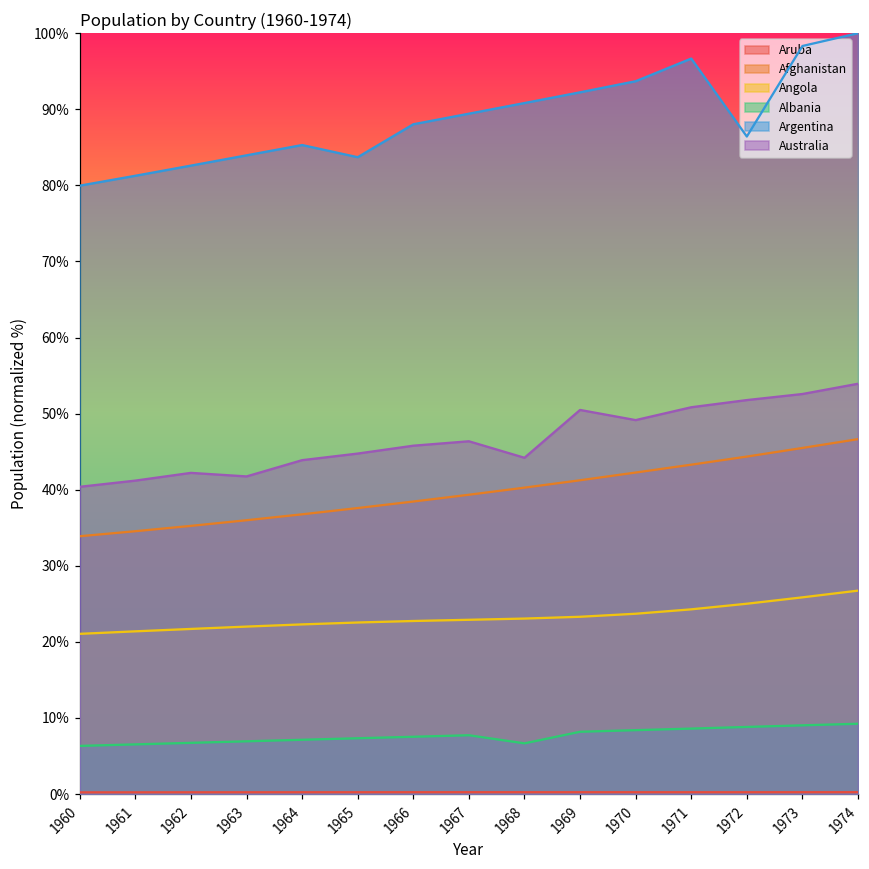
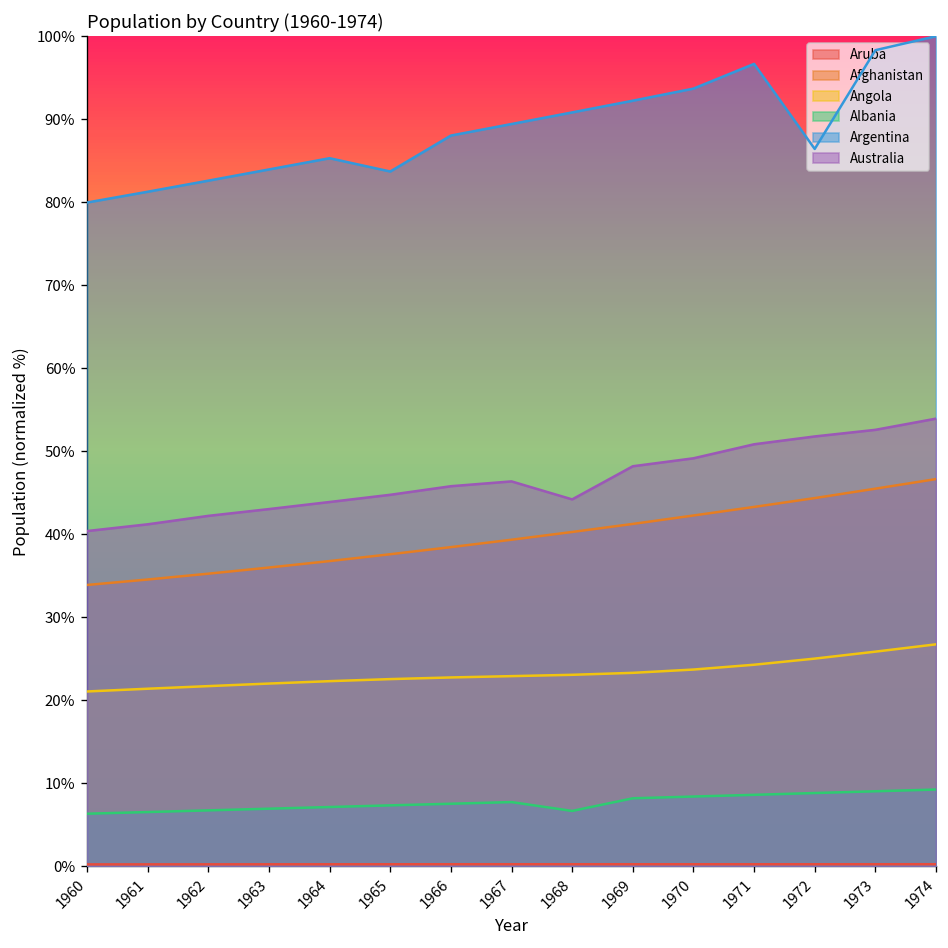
  {
    "Albania": {
      "1960": "6%",
      "1961": "7%",
      "1962": "7%",
      "1963": "7%",
      "1964": "7%",
      "1965": "7%",
      "1966": "8%",
      "1967": "8%",
      "1968": "7%",
      "1969": "8%",
      "1970": "8%",
      "1971": "9%",
      "1972": "9%",
      "1973": "9%",
      "1974": "9%"
    },
    "Argentina": {
      "1960": "80%",
      "1961": "81%",
      "1962": "83%",
      "1963": "84%",
      "1964": "85%",
      "1965": "84%",
      "1966": "88%",
      "1967": "89%",
      "1968": "91%",
      "1969": "92%",
      "1970": "94%",
      "1971": "97%",
      "1974": "100%"
    },
    "Australia": {
      "1960": "40%",
      "1961": "41%",
      "1962": "42%",
-     "1963": "42%",
+     "1963": "43%",
      "1964": "44%",
      "1965": "45%",
      "1966": "46%",
      "1967": "46%",
      "1968": "44%",
-     "1969": "50%",
+     "1969": "48%",
      "1970": "49%",
      "1971": "51%",
      "1972": "52%",
      "1973": "53%",
      "1974": "54%"
    }
  }
